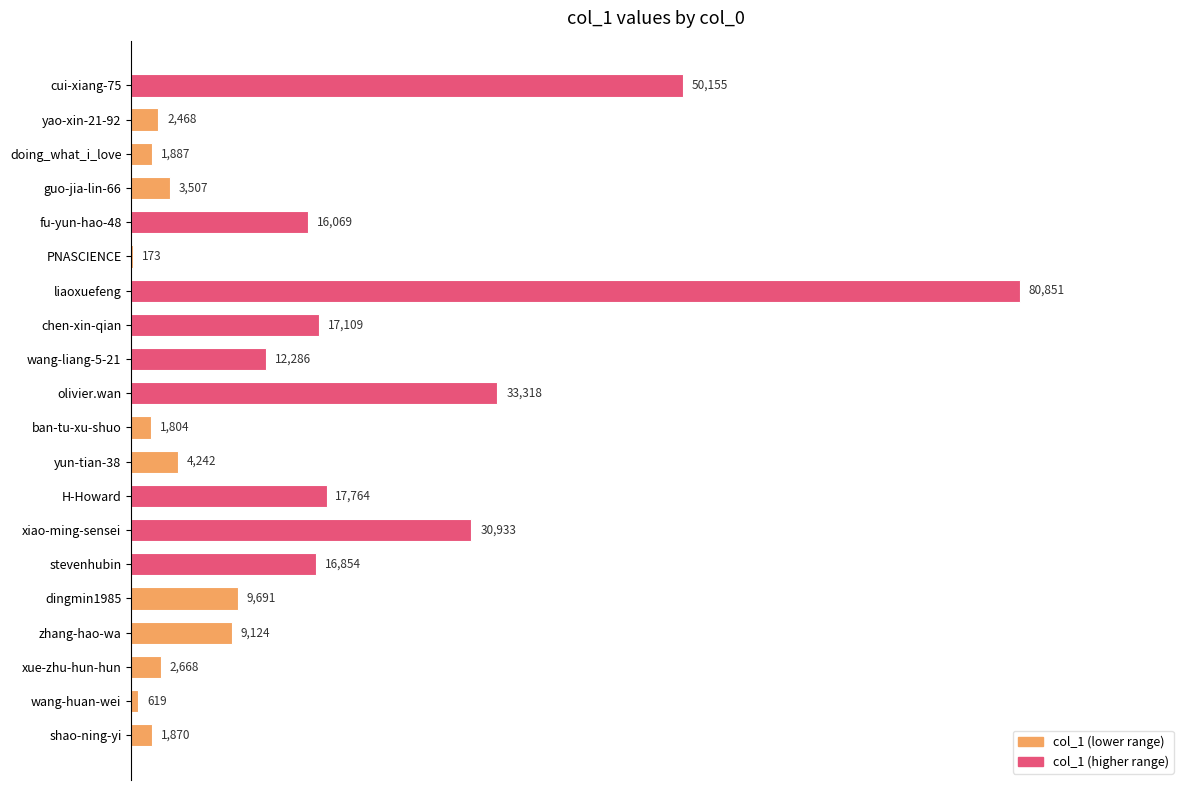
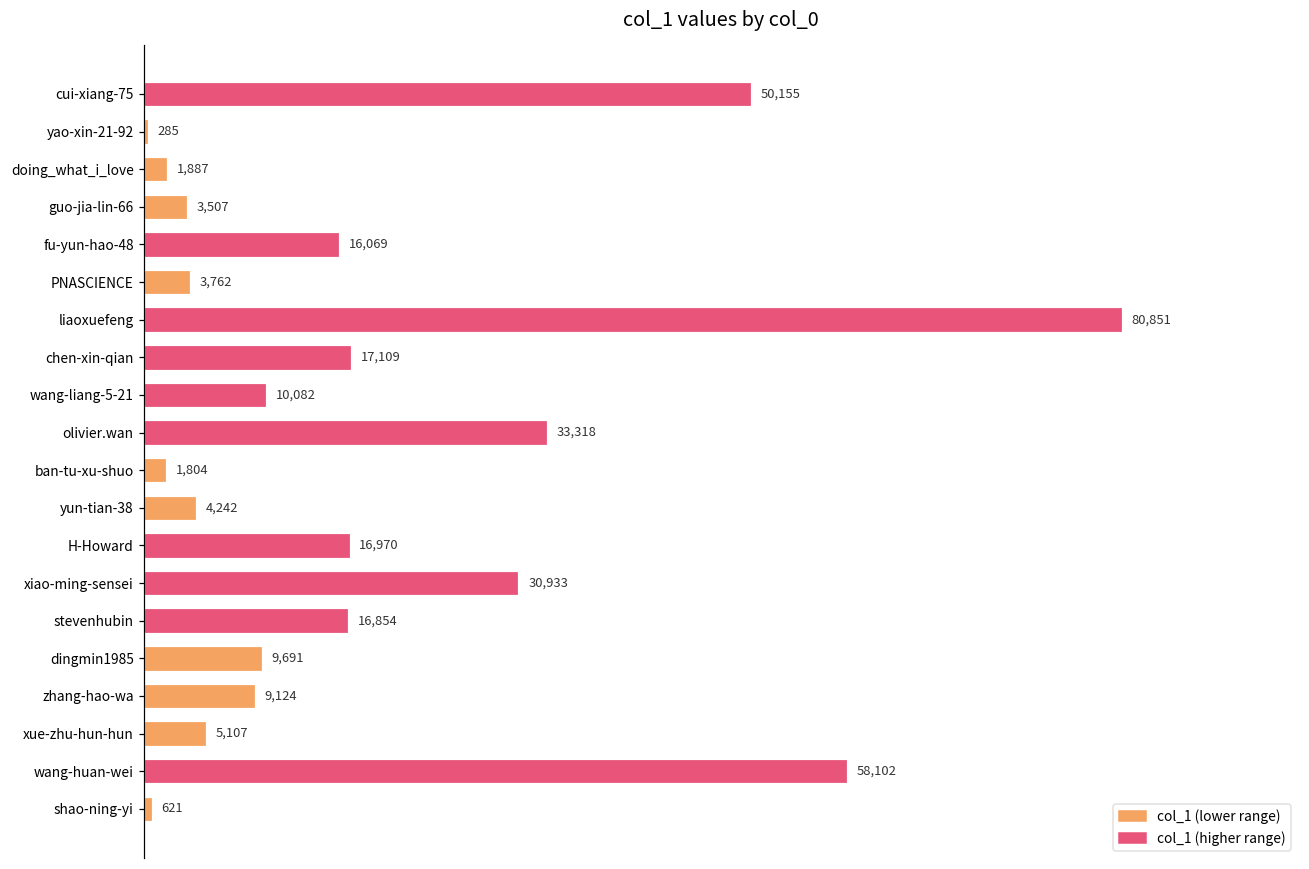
  {
    "cui-xiang-75": "50,155",
-   "yao-xin-21-92": "2,468",
+   "yao-xin-21-92": "285",
    "doing_what_i_love": "1,887",
    "guo-jia-lin-66": "3,507",
    "fu-yun-hao-48": "16,069",
-   "PNASCIENCE": "173",
+   "PNASCIENCE": "3,762",
    "liaoxuefeng": "80,851",
    "chen-xin-qian": "17,109",
-   "wang-liang-5-21": "12,286",
+   "wang-liang-5-21": "10,082",
    "olivier.wan": "33,318",
    "ban-tu-xu-shuo": "1,804",
    "yun-tian-38": "4,242",
-   "H-Howard": "17,764",
+   "H-Howard": "16,970",
    "xiao-ming-sensei": "30,933",
    "stevenhubin": "16,854",
    "dingmin1985": "9,691",
    "zhang-hao-wa": "9,124",
-   "xue-zhu-hun-hun": "2,668",
-   "wang-huan-wei": "619",
-   "shao-ning-yi": "1,870"
+   "xue-zhu-hun-hun": "5,107",
+   "wang-huan-wei": "58,102",
+   "shao-ning-yi": "621"
  }
